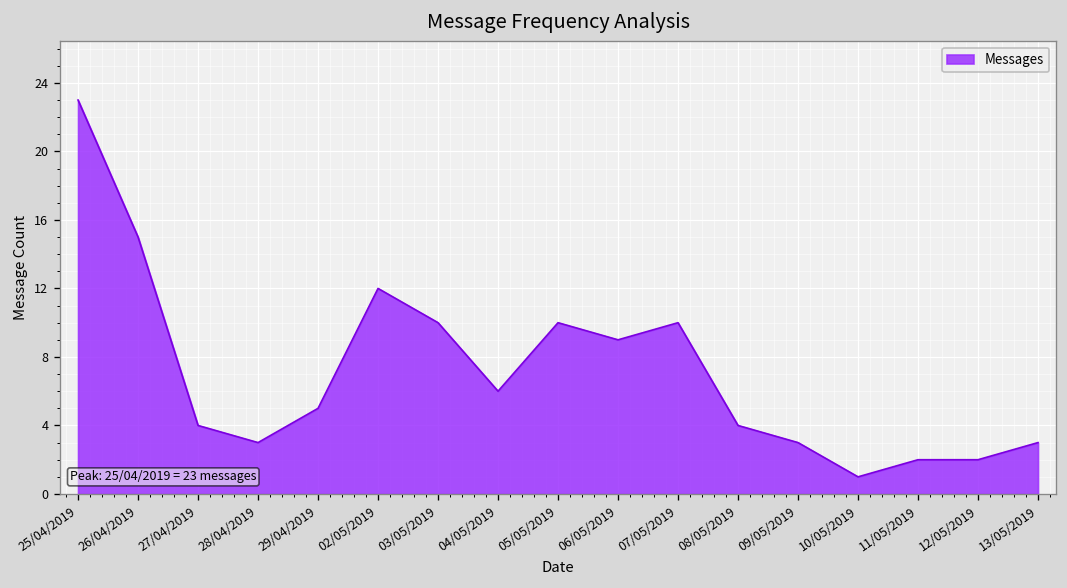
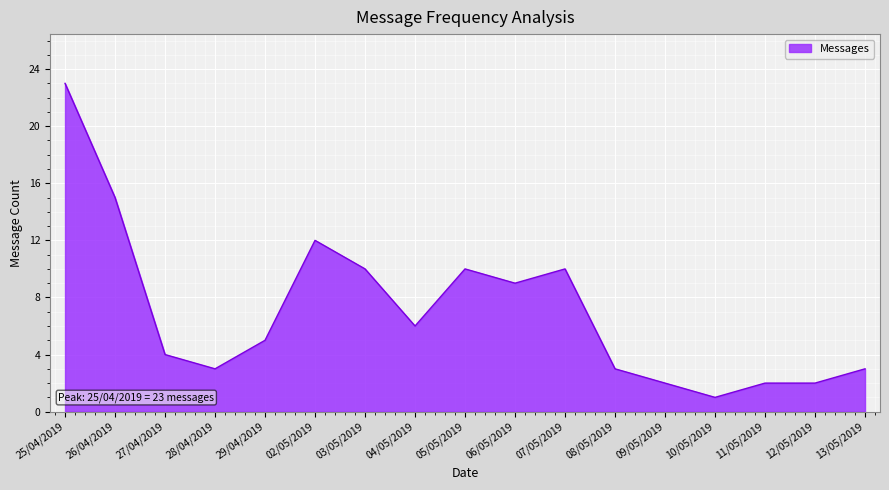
  {
    "25/04/2019": 23,
    "26/04/2019": 15,
    "27/04/2019": 4,
    "29/04/2019": 5,
    "02/05/2019": 12,
    "03/05/2019": 10,
    "04/05/2019": 6,
    "05/05/2019": 10,
    "06/05/2019": 9,
    "07/05/2019": 10,
-   "08/05/2019": 4,
-   "09/05/2019": 3,
+   "08/05/2019": 3,
+   "09/05/2019": 2,
    "10/05/2019": 1,
    "11/05/2019": 2,
    "12/05/2019": 2,
    "13/05/2019": 3
  }
